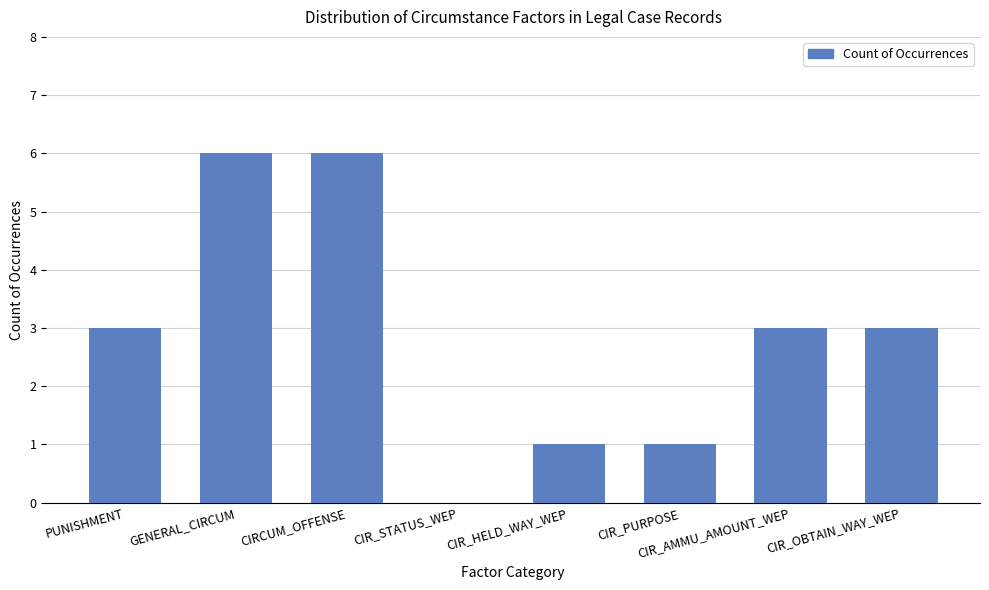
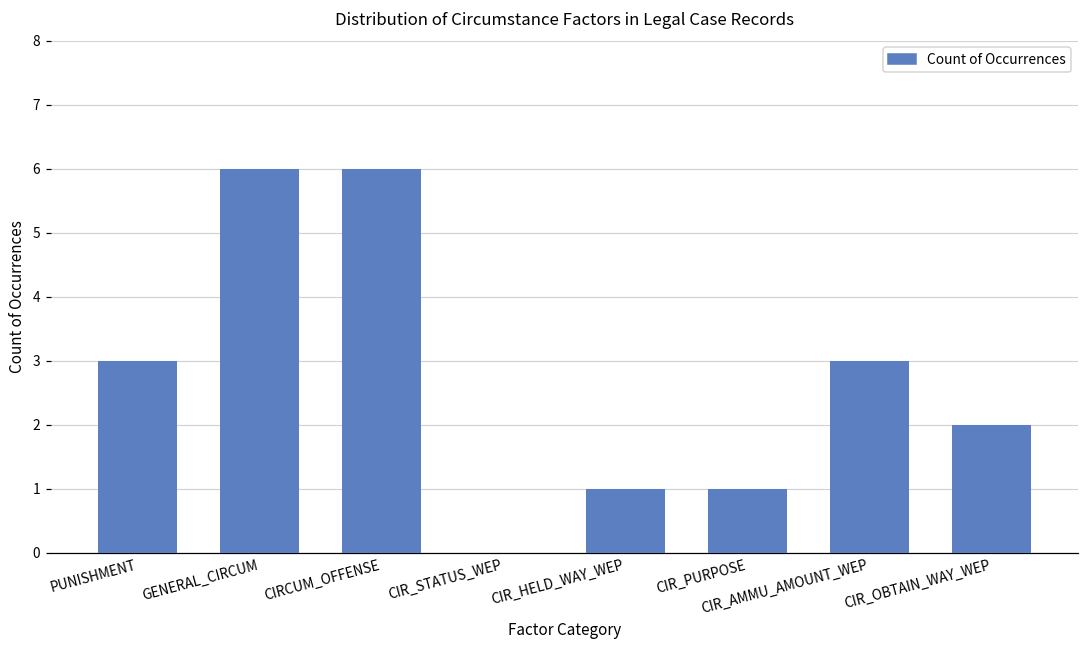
  {
    "PUNISHMENT": 3,
    "GENERAL_CIRCUM": 6,
    "CIRCUM_OFFENSE": 6,
    "CIR_STATUS_WEP": 0,
    "CIR_HELD_WAY_WEP": 1,
    "CIR_PURPOSE": 1,
    "CIR_AMMU_AMOUNT_WEP": 3,
-   "CIR_OBTAIN_WAY_WEP": 3
+   "CIR_OBTAIN_WAY_WEP": 2
  }
